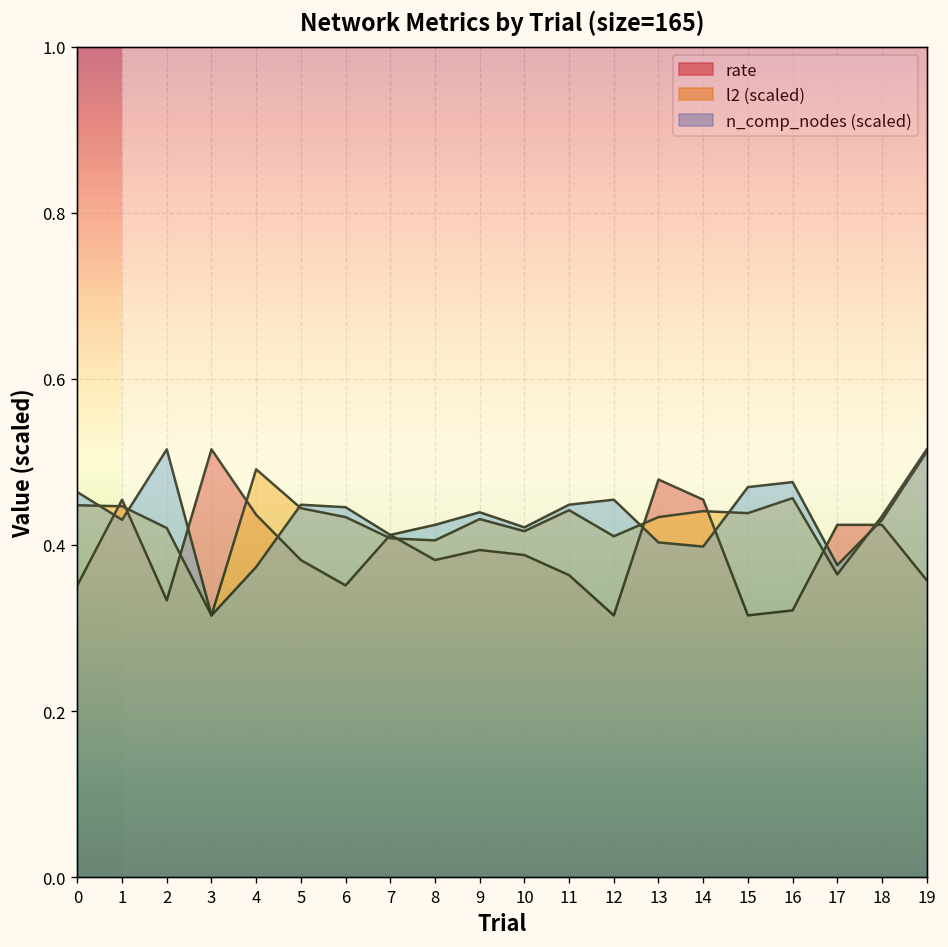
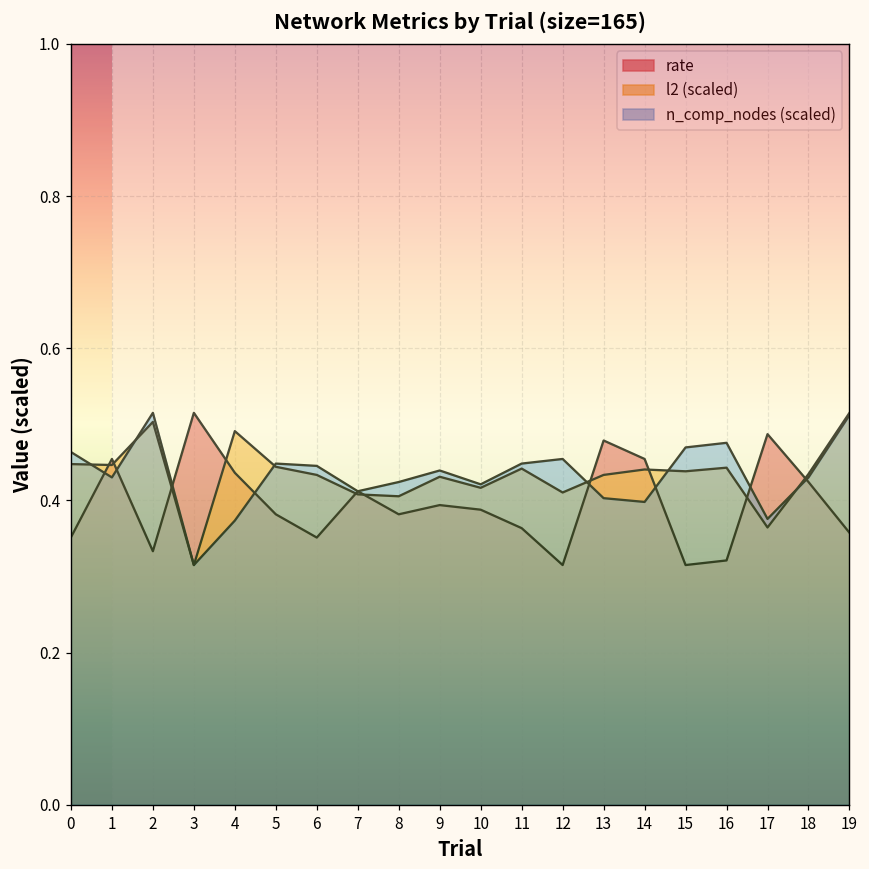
  {
    "rate": {
      "0": 0.35,
      "1": 0.45,
      "2": 0.33,
      "3": 0.52,
      "4": 0.44,
      "5": 0.38,
      "6": 0.35,
      "8": 0.38,
      "9": 0.39,
      "10": 0.39,
      "11": 0.36,
      "12": 0.32,
      "13": 0.48,
      "14": 0.45,
      "15": 0.32,
      "16": 0.32,
-     "17": 0.42,
+     "17": 0.49,
      "18": 0.42,
      "19": 0.36
    },
    "l2 (scaled)": {
      "0": 0.45,
      "1": 0.45,
-     "2": 0.42,
+     "2": 0.50,
      "4": 0.49,
      "5": 0.44,
      "6": 0.43,
      "7": 0.41,
      "8": 0.41,
      "9": 0.43,
      "10": 0.42,
      "11": 0.44,
      "12": 0.41,
      "13": 0.43,
      "14": 0.44,
      "15": 0.44,
-     "16": 0.46,
+     "16": 0.44,
      "17": 0.36,
      "18": 0.43
    },
    "n_comp_nodes (scaled)": {
      "0": 0.46,
      "1": 0.43,
      "2": 0.52,
      "4": 0.37,
      "5": 0.45,
      "6": 0.45,
      "8": 0.42,
      "9": 0.44,
      "10": 0.42,
      "11": 0.45,
      "12": 0.45,
      "13": 0.40,
      "14": 0.40,
      "15": 0.47,
      "16": 0.48,
      "17": 0.38,
      "18": 0.43
    }
  }
